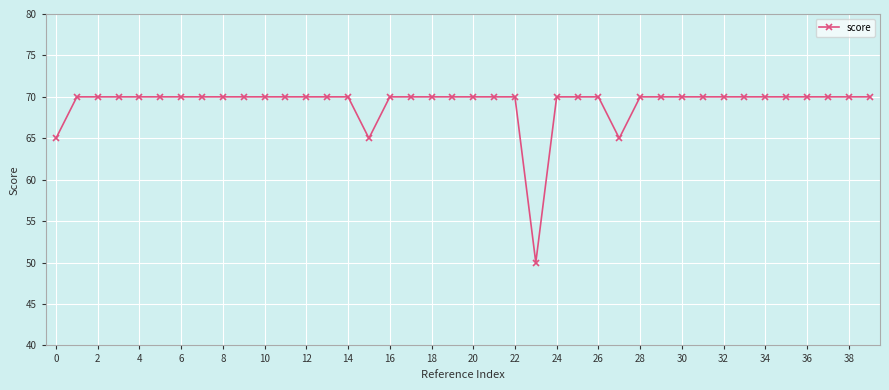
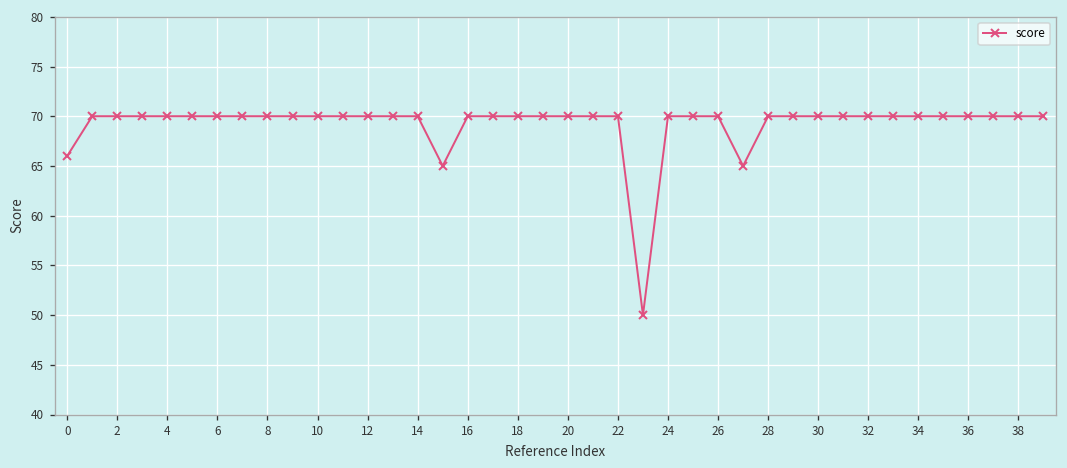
  {
-   "0": 65,
+   "0": 66,
    "2": 70,
    "4": 70,
    "6": 70,
    "8": 70,
    "10": 70,
    "12": 70,
    "14": 70,
    "16": 70,
    "18": 70,
    "20": 70,
    "22": 70,
    "24": 70,
    "26": 70,
    "28": 70,
    "30": 70,
    "32": 70,
    "34": 70,
    "36": 70,
    "38": 70
  }
